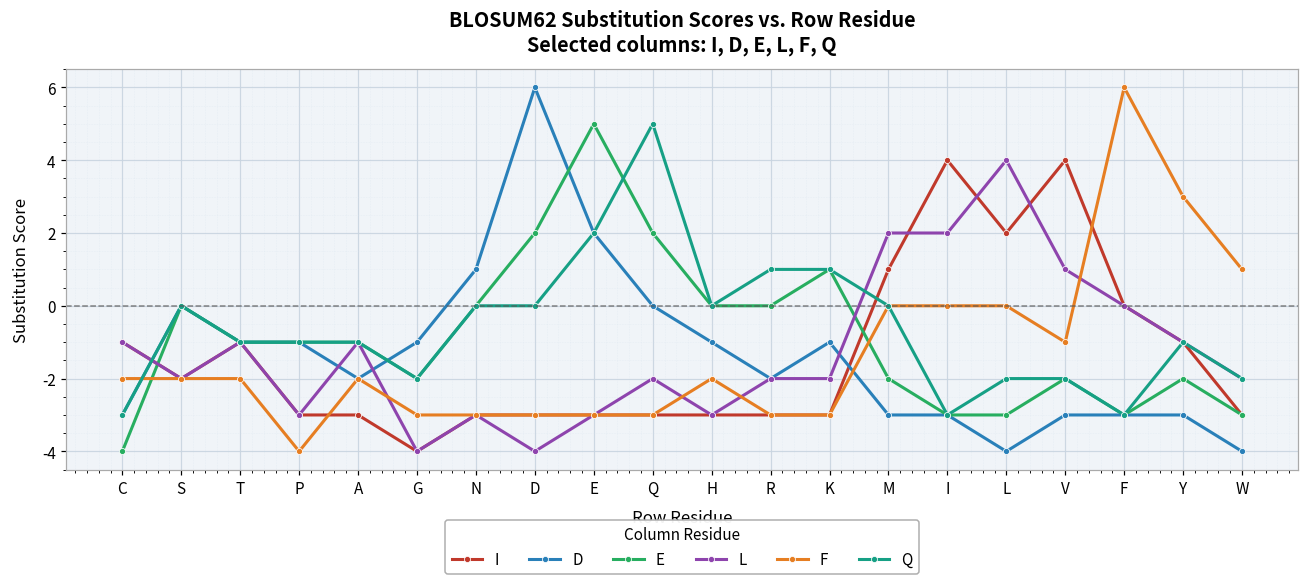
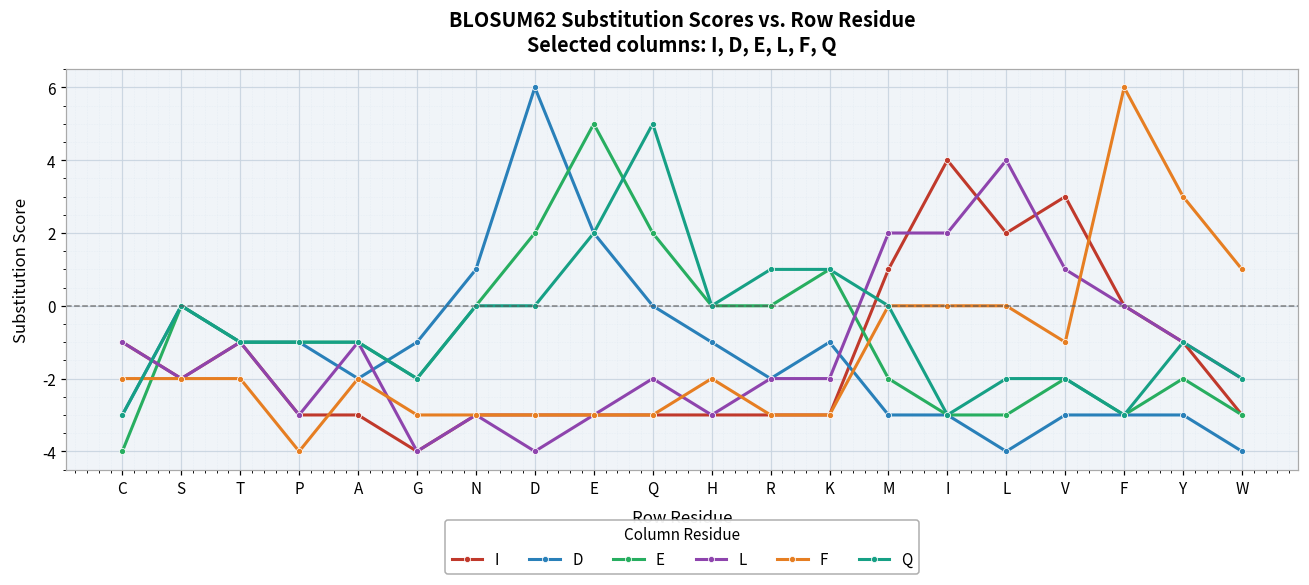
  {
    "I": {
      "A": -3,
      "M": 1,
      "I": 4,
      "L": 2,
-     "V": 4
+     "V": 3
    },
    "D": {
      "G": -1,
      "N": 1,
      "D": 6,
      "Q": 0,
      "H": -1,
      "K": -1,
      "M": -3,
      "L": -4,
      "V": -3,
      "Y": -3,
      "W": -4
    },
    "L": {
      "D": -4,
      "Q": -2,
      "K": -2,
      "M": 2,
      "I": 2,
      "L": 4,
      "V": 1
    },
    "F": {
      "C": -2,
      "T": -2,
      "P": -4,
      "G": -3,
      "H": -2,
      "I": 0,
      "L": 0,
      "V": -1,
      "F": 6,
      "Y": 3,
      "W": 1
    }
  }
